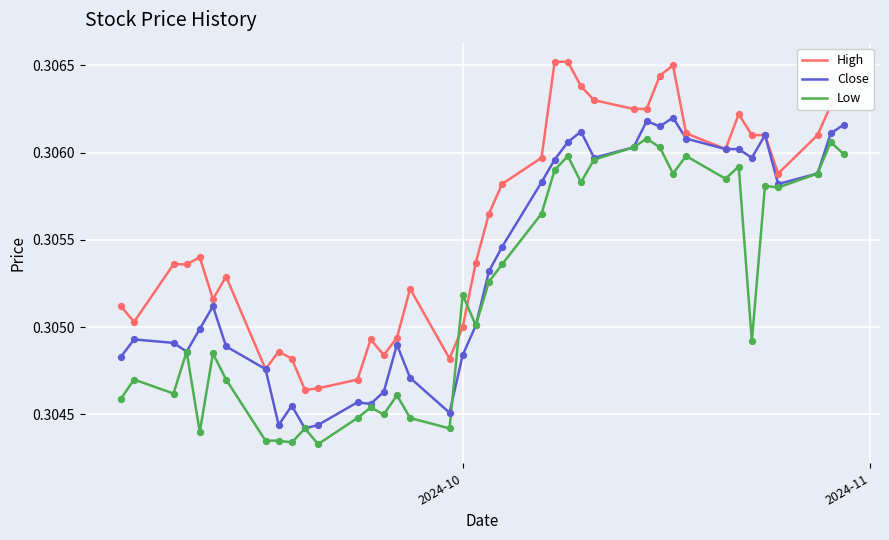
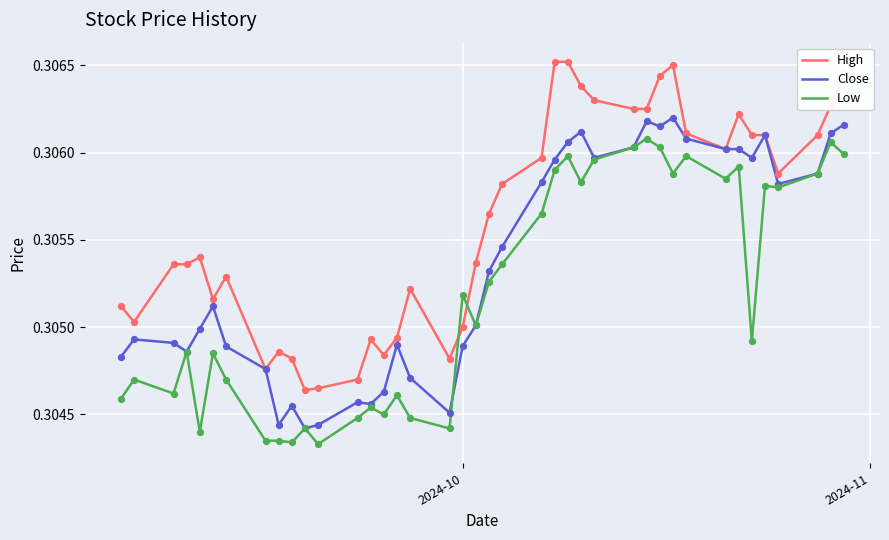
  {
    "High": {
      "2024-10": 0.30500
    },
    "Close": {
-     "2024-10": 0.30484
+     "2024-10": 0.30489
    },
    "Low": {
      "2024-10": 0.30519
    }
  }
